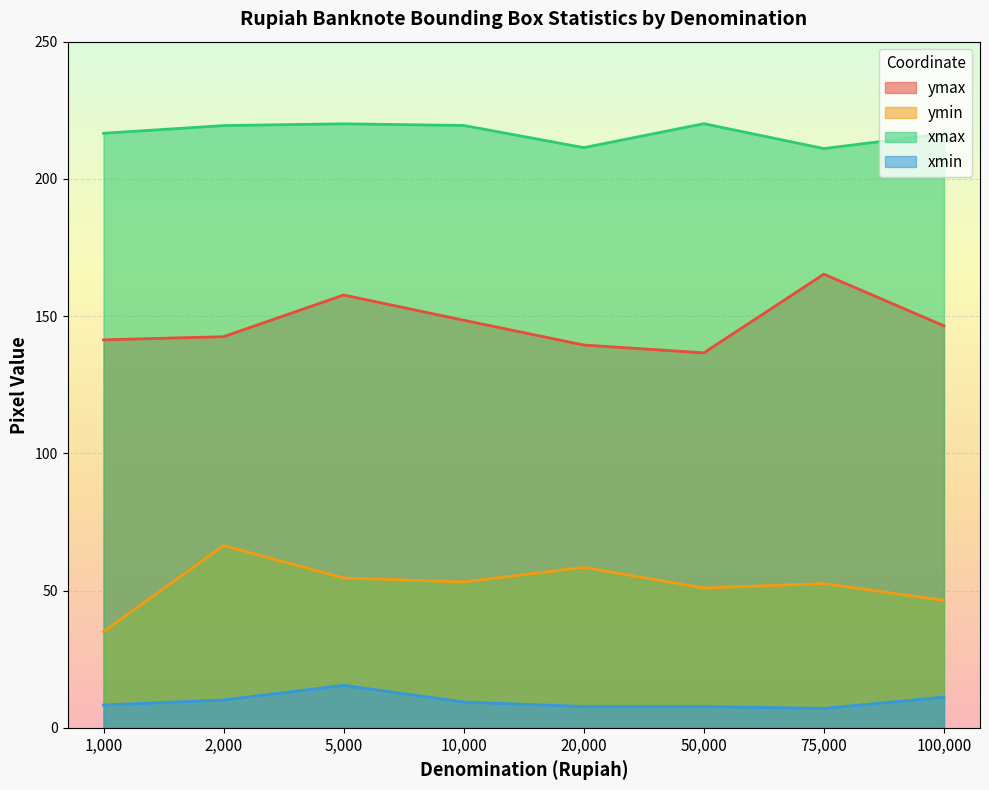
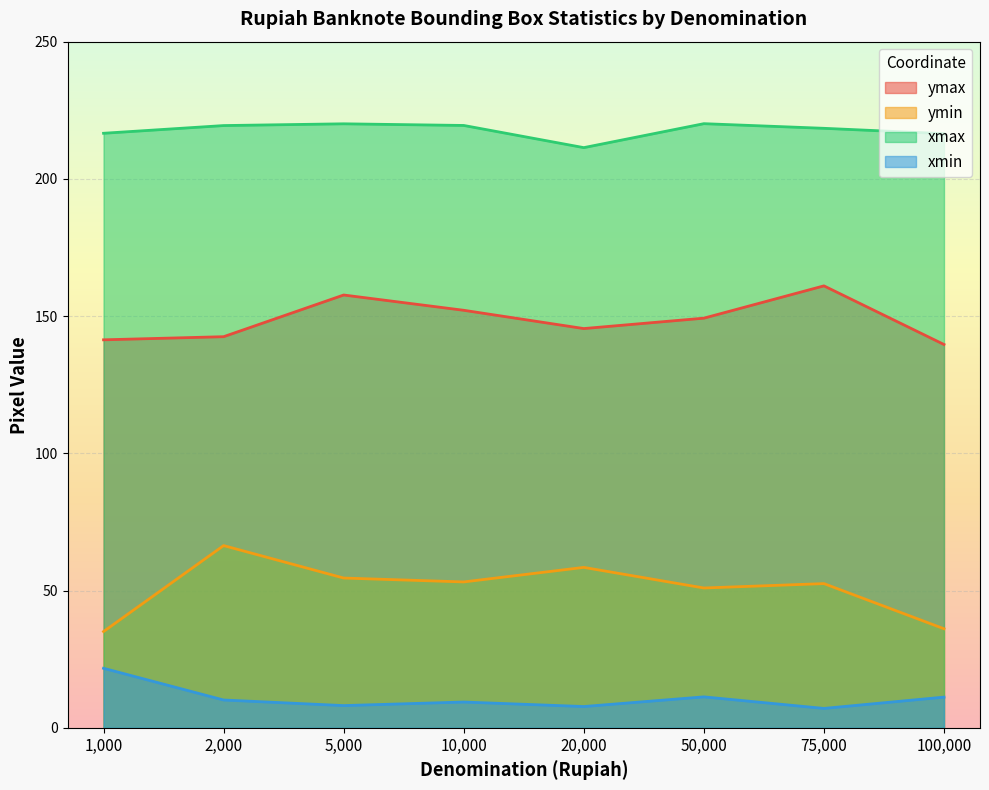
  {
    "ymax": {
      "1,000": 141,
      "2,000": 143,
      "5,000": 158,
-     "10,000": 148,
-     "20,000": 139,
-     "50,000": 137,
-     "75,000": 165,
-     "100,000": 146
+     "10,000": 152,
+     "20,000": 145,
+     "50,000": 149,
+     "75,000": 161,
+     "100,000": 140
    },
    "ymin": {
      "1,000": 35,
      "2,000": 66,
      "5,000": 55,
      "10,000": 53,
      "20,000": 58,
      "50,000": 51,
      "75,000": 53,
-     "100,000": 46
+     "100,000": 36
    },
    "xmax": {
      "1,000": 217,
      "2,000": 219,
      "5,000": 220,
      "10,000": 219,
      "20,000": 211,
      "50,000": 220,
-     "75,000": 211
+     "75,000": 218
    },
    "xmin": {
-     "1,000": 8,
+     "1,000": 22,
      "2,000": 10,
-     "5,000": 15,
+     "5,000": 8,
      "10,000": 9,
      "20,000": 8,
-     "50,000": 8,
+     "50,000": 11,
      "75,000": 7,
      "100,000": 11
    }
  }
